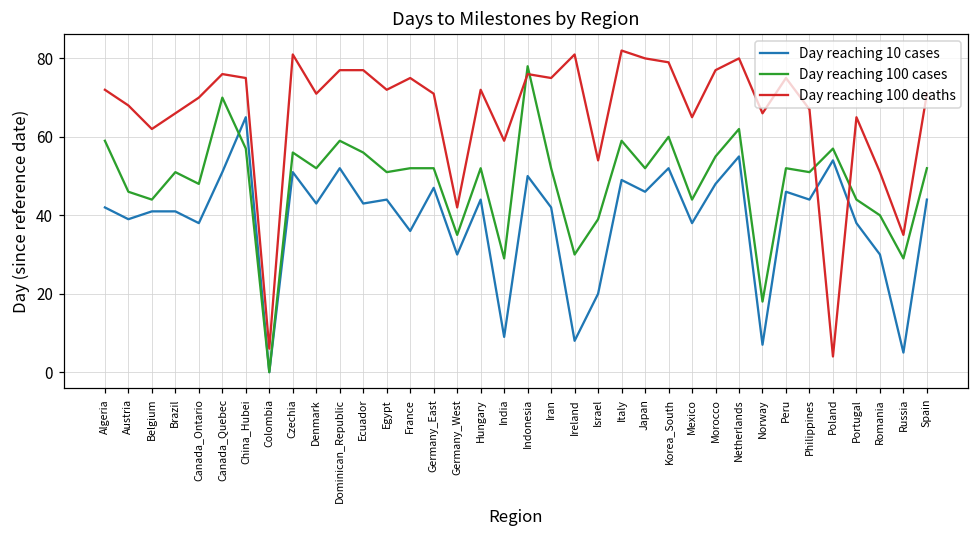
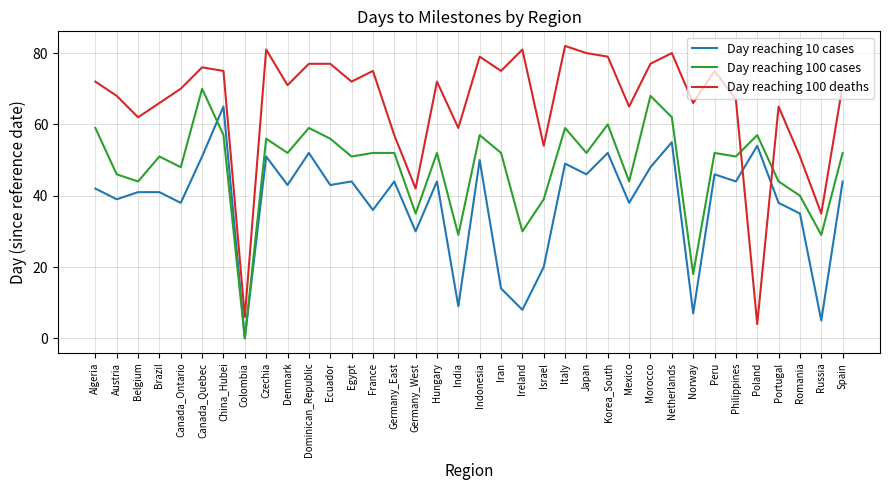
  {
    "Day reaching 10 cases": {
      "Algeria": 42,
      "Austria": 39,
      "Belgium": 41,
      "Brazil": 41,
      "Canada_Ontario": 38,
      "Canada_Quebec": 51,
      "China_Hubei": 65,
      "Czechia": 51,
      "Denmark": 43,
      "Dominican_Republic": 52,
      "Ecuador": 43,
      "Egypt": 44,
      "France": 36,
-     "Germany_East": 47,
+     "Germany_East": 44,
      "Germany_West": 30,
      "Hungary": 44,
      "India": 9,
      "Indonesia": 50,
-     "Iran": 42,
+     "Iran": 14,
      "Ireland": 8,
      "Israel": 20,
      "Italy": 49,
      "Japan": 46,
      "Korea_South": 52,
      "Mexico": 38,
      "Morocco": 48,
      "Netherlands": 55,
      "Norway": 7,
      "Peru": 46,
      "Philippines": 44,
      "Poland": 54,
      "Portugal": 38,
-     "Romania": 30,
+     "Romania": 35,
      "Russia": 5,
      "Spain": 44
    },
    "Day reaching 100 cases": {
      "Algeria": 59,
      "Austria": 46,
      "Belgium": 44,
      "Brazil": 51,
      "Canada_Ontario": 48,
      "Canada_Quebec": 70,
      "China_Hubei": 57,
      "Czechia": 56,
      "Denmark": 52,
      "Dominican_Republic": 59,
      "Ecuador": 56,
      "Egypt": 51,
      "France": 52,
      "Germany_East": 52,
      "Germany_West": 35,
      "Hungary": 52,
      "India": 29,
-     "Indonesia": 78,
+     "Indonesia": 57,
      "Iran": 52,
      "Ireland": 30,
      "Israel": 39,
      "Italy": 59,
      "Japan": 52,
      "Korea_South": 60,
      "Mexico": 44,
-     "Morocco": 55,
+     "Morocco": 68,
      "Netherlands": 62,
      "Norway": 18,
      "Peru": 52,
      "Philippines": 51,
      "Poland": 57,
      "Portugal": 44,
      "Romania": 40,
      "Russia": 29,
      "Spain": 52
    },
    "Day reaching 100 deaths": {
      "Algeria": 72,
      "Austria": 68,
      "Belgium": 62,
      "Brazil": 66,
      "Canada_Ontario": 70,
      "Canada_Quebec": 76,
      "China_Hubei": 75,
      "Colombia": 6,
      "Czechia": 81,
      "Denmark": 71,
      "Dominican_Republic": 77,
      "Ecuador": 77,
      "Egypt": 72,
      "France": 75,
-     "Germany_East": 71,
+     "Germany_East": 57,
      "Germany_West": 42,
      "Hungary": 72,
      "India": 59,
-     "Indonesia": 76,
+     "Indonesia": 79,
      "Iran": 75,
      "Ireland": 81,
      "Israel": 54,
      "Italy": 82,
      "Japan": 80,
      "Korea_South": 79,
      "Mexico": 65,
      "Morocco": 77,
      "Netherlands": 80,
      "Norway": 66,
      "Philippines": 67,
      "Poland": 4,
      "Portugal": 65,
      "Romania": 51,
      "Russia": 35
    }
  }
